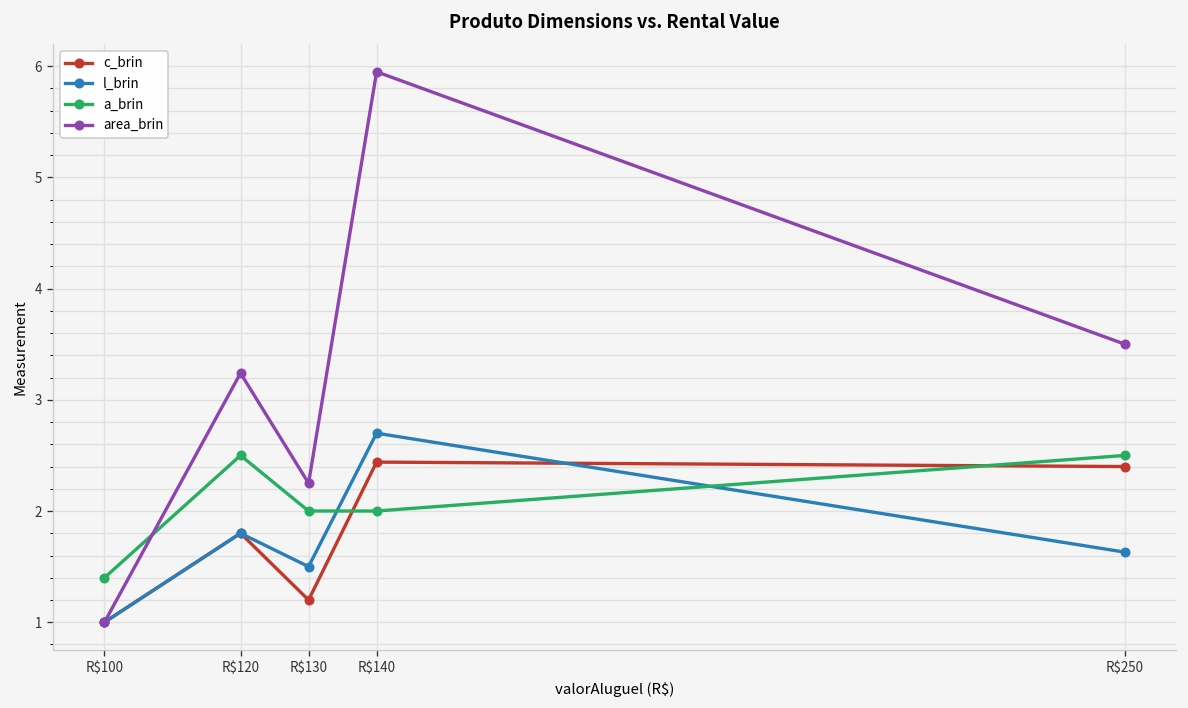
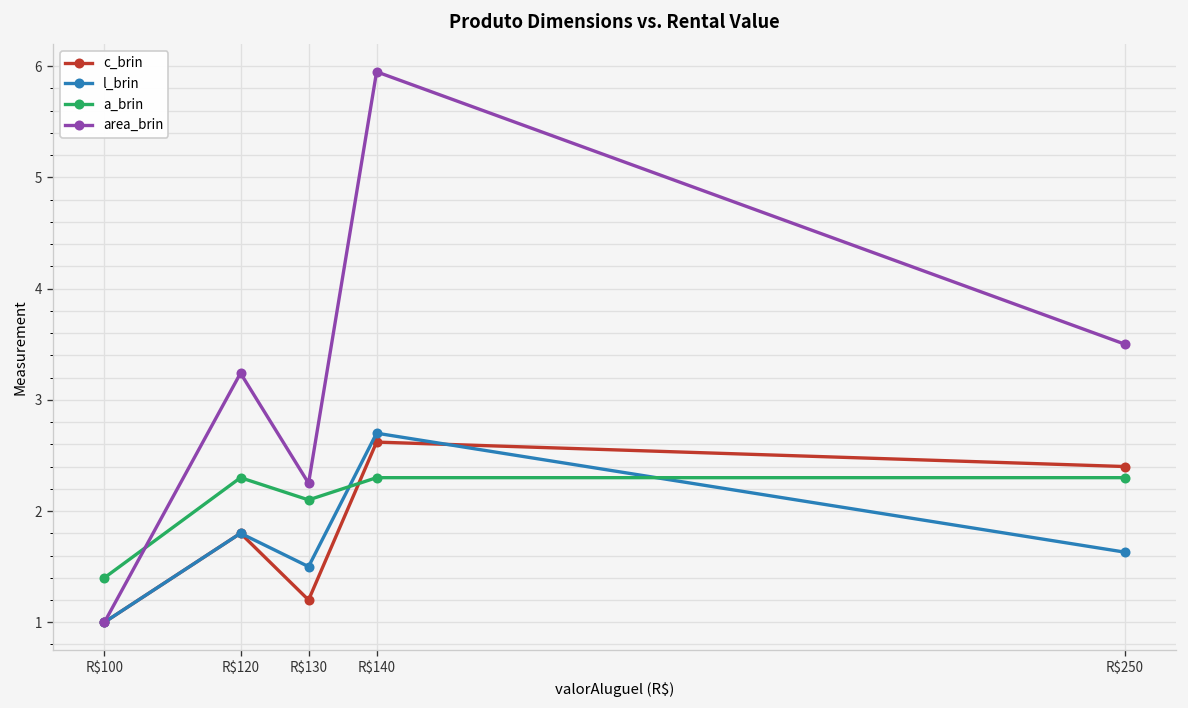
  {
    "c_brin": {
      "R$130": 1.2,
-     "R$140": 2.4,
+     "R$140": 2.6,
      "R$250": 2.4
    },
    "l_brin": {
      "R$130": 1.5,
      "R$140": 2.7,
      "R$250": 1.6
    },
    "a_brin": {
      "R$100": 1.4,
-     "R$120": 2.5,
-     "R$130": 2.0,
-     "R$140": 2.0,
-     "R$250": 2.5
+     "R$120": 2.3,
+     "R$130": 2.1,
+     "R$140": 2.3,
+     "R$250": 2.3
    },
    "area_brin": {
      "R$120": 3.2,
      "R$130": 2.3,
      "R$140": 6.0,
      "R$250": 3.5
    }
  }
